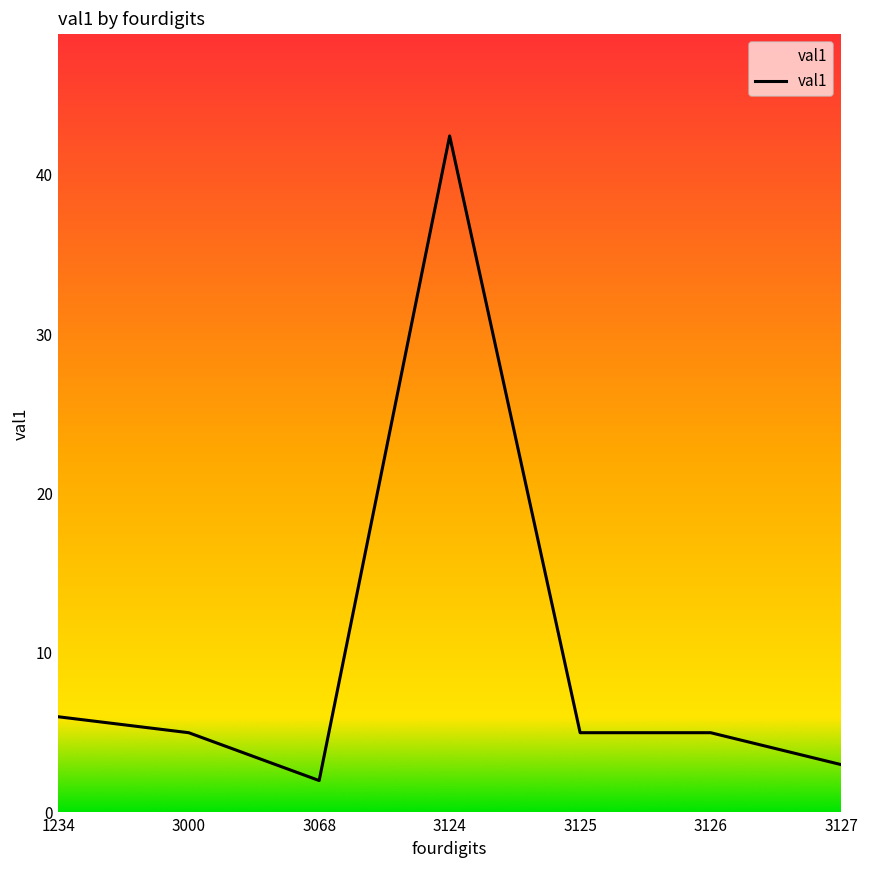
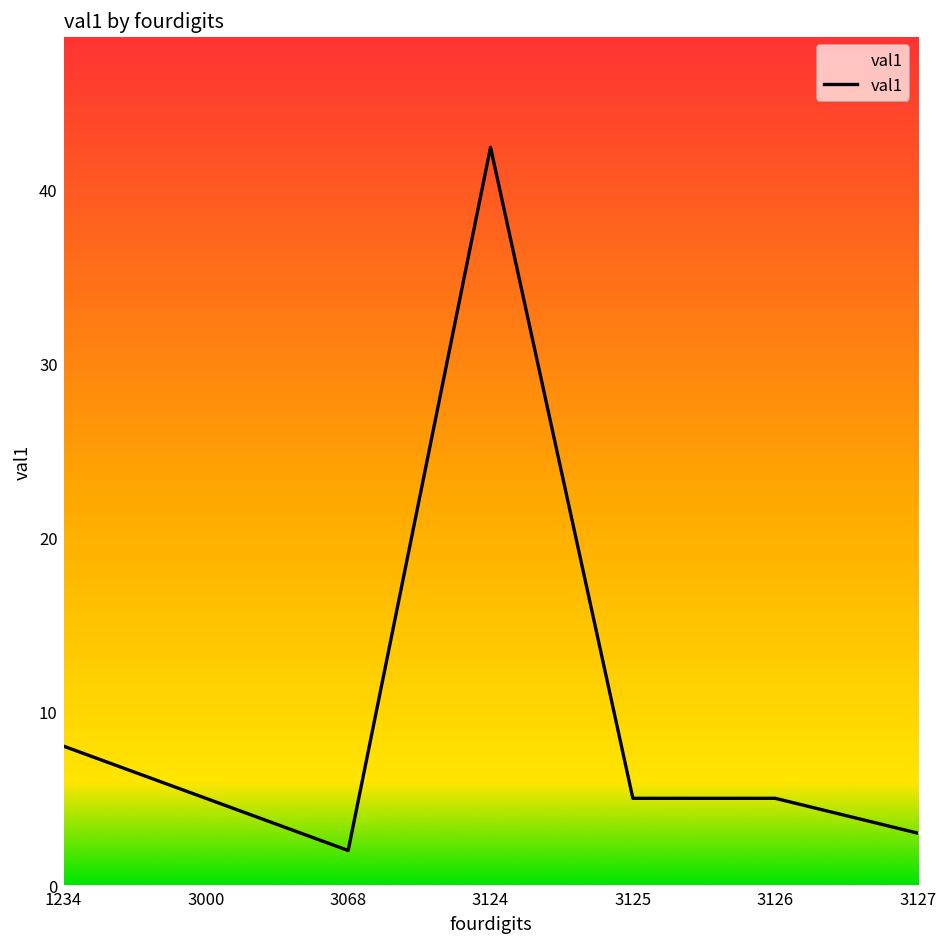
  {
-   "1234": 6,
+   "1234": 8,
    "3000": 5,
    "3068": 2,
    "3124": 42.4,
    "3125": 5,
    "3126": 5,
    "3127": 3
  }
